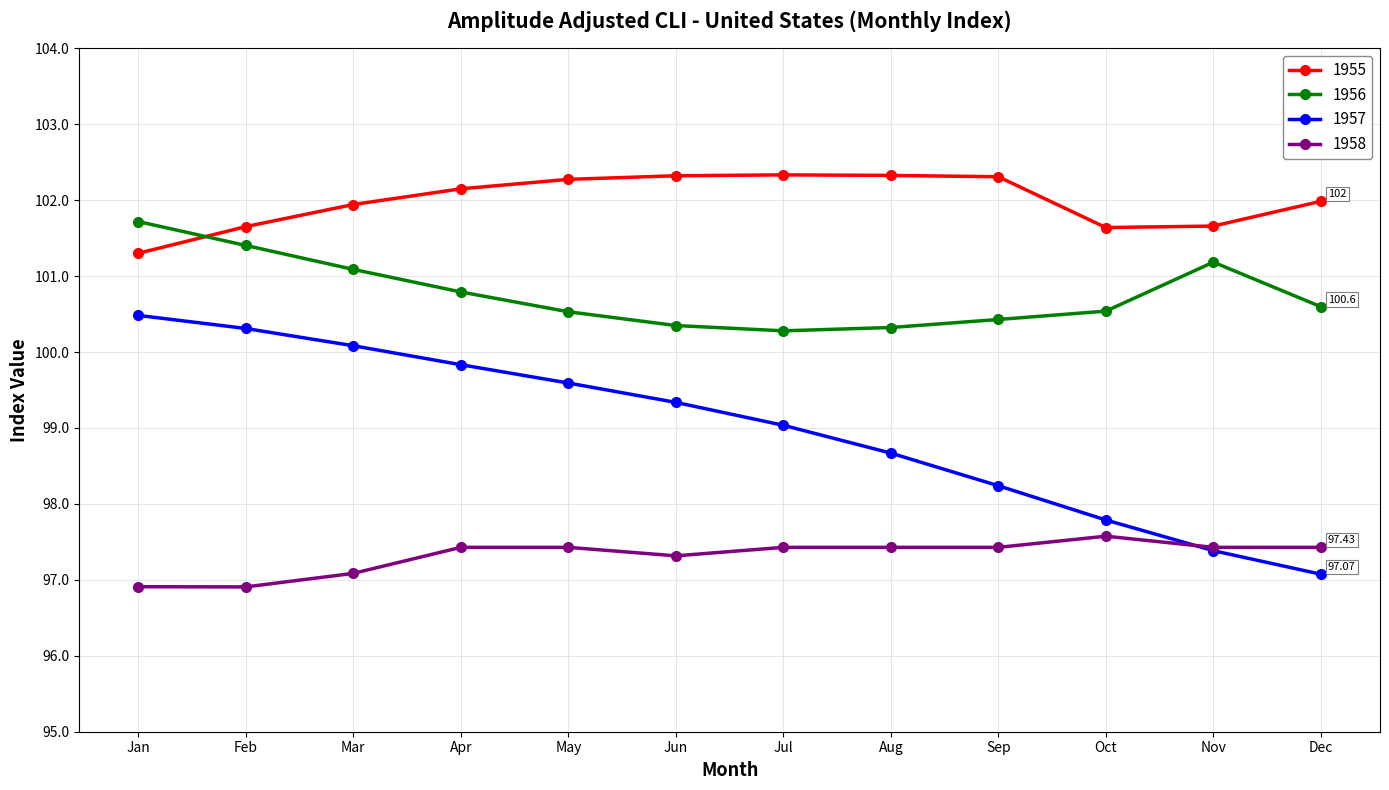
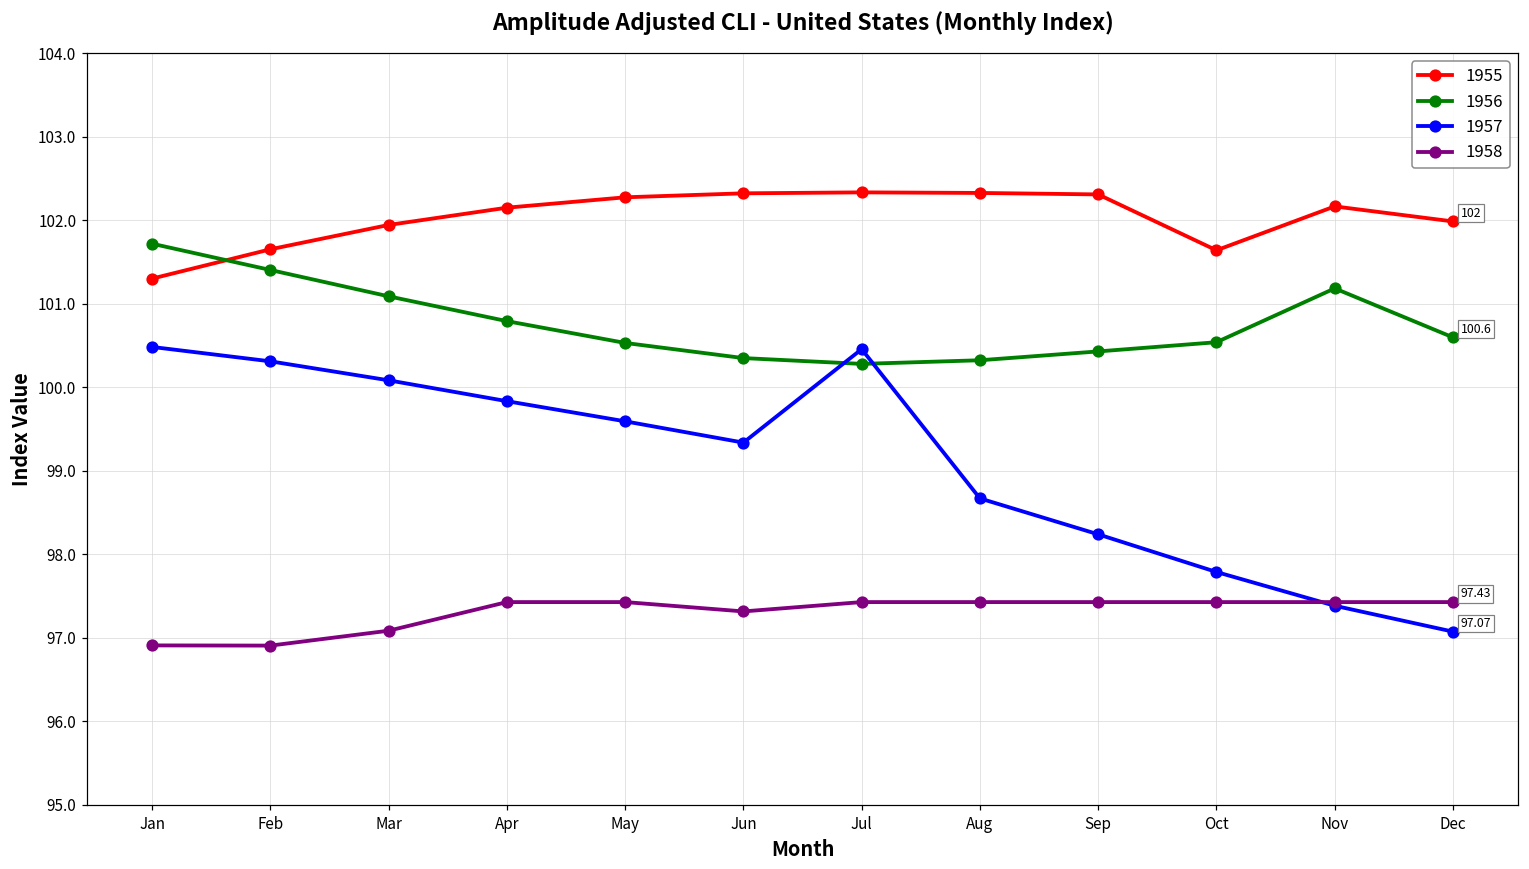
  {
    "1955": {
      "Jan": 101.3,
      "Feb": 101.7,
      "Mar": 101.9,
      "Apr": 102.1,
      "May": 102.3,
      "Jun": 102.3,
      "Jul": 102.3,
      "Aug": 102.3,
      "Sep": 102.3,
      "Oct": 101.6,
-     "Nov": 101.7
+     "Nov": 102.2
    },
    "1956": {
      "Jan": 101.7,
      "Feb": 101.4,
      "Mar": 101.1,
      "Apr": 100.8,
      "May": 100.5,
      "Jun": 100.3,
      "Jul": 100.3,
      "Aug": 100.3,
      "Sep": 100.4,
      "Oct": 100.5,
      "Nov": 101.2
    },
    "1957": {
      "Jan": 100.5,
      "Feb": 100.3,
      "Mar": 100.1,
      "Apr": 99.8,
      "May": 99.6,
      "Jun": 99.3,
-     "Jul": 99.0,
+     "Jul": 100.5,
      "Aug": 98.7,
      "Sep": 98.2,
      "Oct": 97.8,
      "Nov": 97.4
    },
    "1958": {
      "Jan": 96.9,
      "Feb": 96.9,
      "Mar": 97.1,
      "Apr": 97.4,
      "May": 97.4,
      "Jun": 97.3,
      "Jul": 97.4,
      "Aug": 97.4,
      "Sep": 97.4,
-     "Oct": 97.6,
+     "Oct": 97.4,
      "Nov": 97.4
    }
  }
